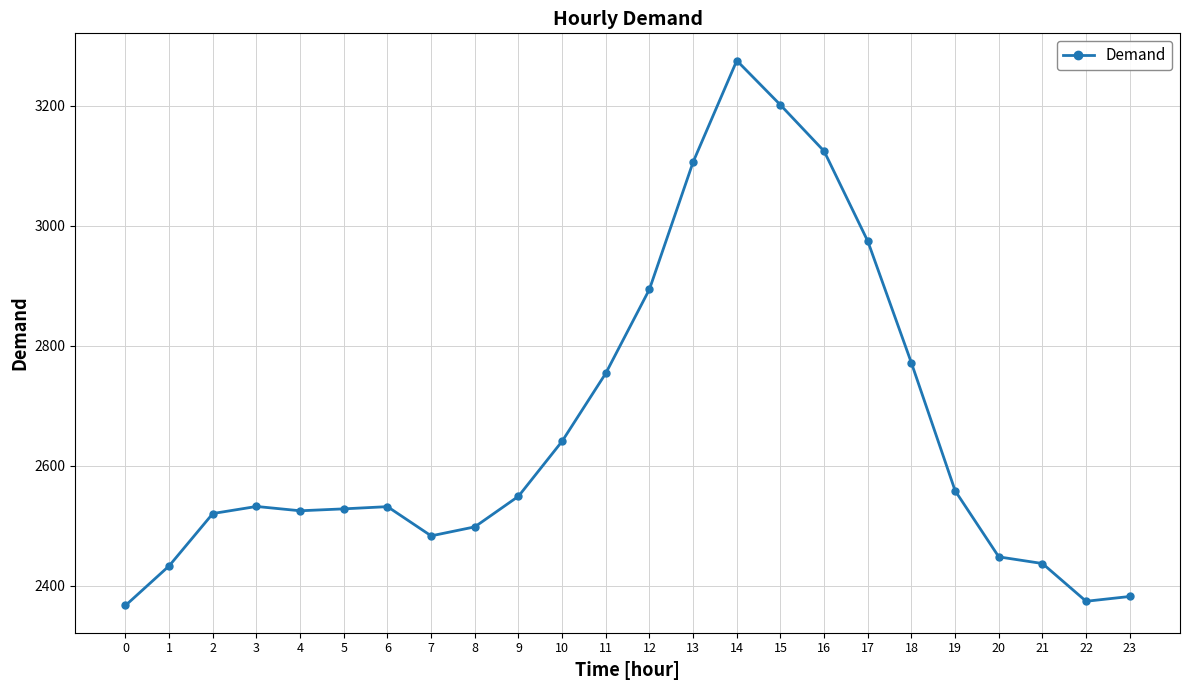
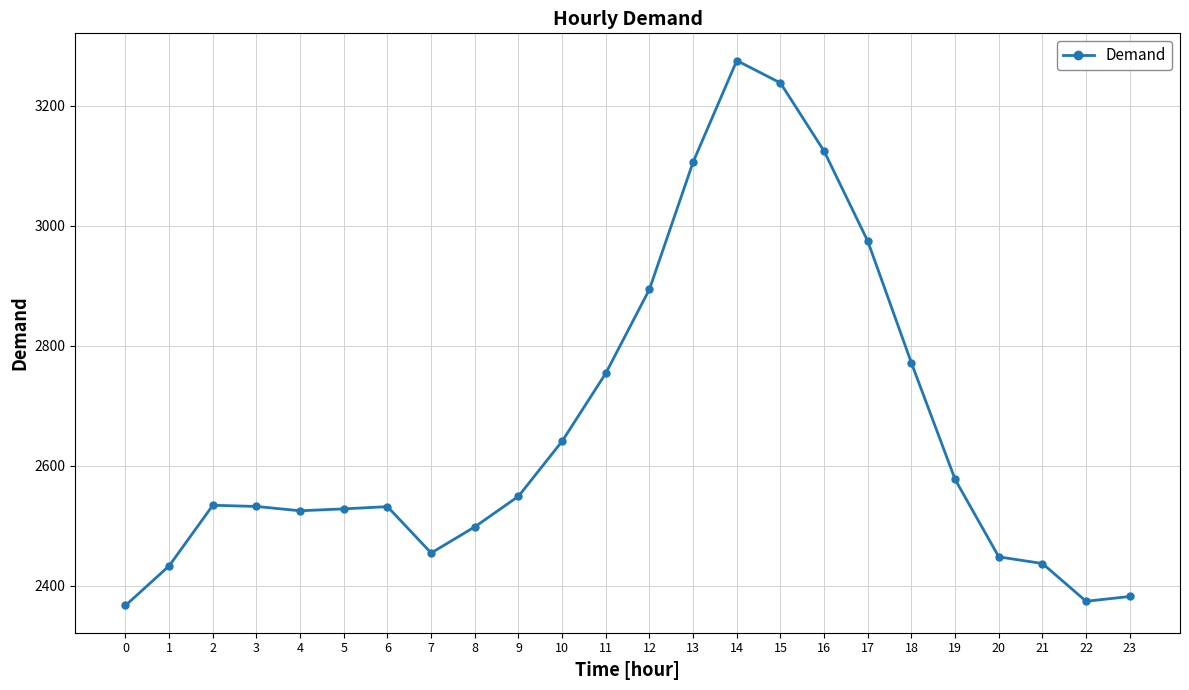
  {
    "0": 2370,
    "1": 2430,
-   "2": 2520,
+   "2": 2530,
    "3": 2530,
    "4": 2520,
    "5": 2530,
    "6": 2530,
-   "7": 2480,
+   "7": 2450,
    "8": 2500,
    "9": 2550,
    "10": 2640,
    "11": 2750,
    "12": 2890,
    "13": 3110,
    "14": 3280,
-   "15": 3200,
+   "15": 3240,
    "16": 3120,
    "17": 2970,
    "18": 2770,
-   "19": 2560,
+   "19": 2580,
    "20": 2450,
    "21": 2440,
    "22": 2370,
    "23": 2380
  }
